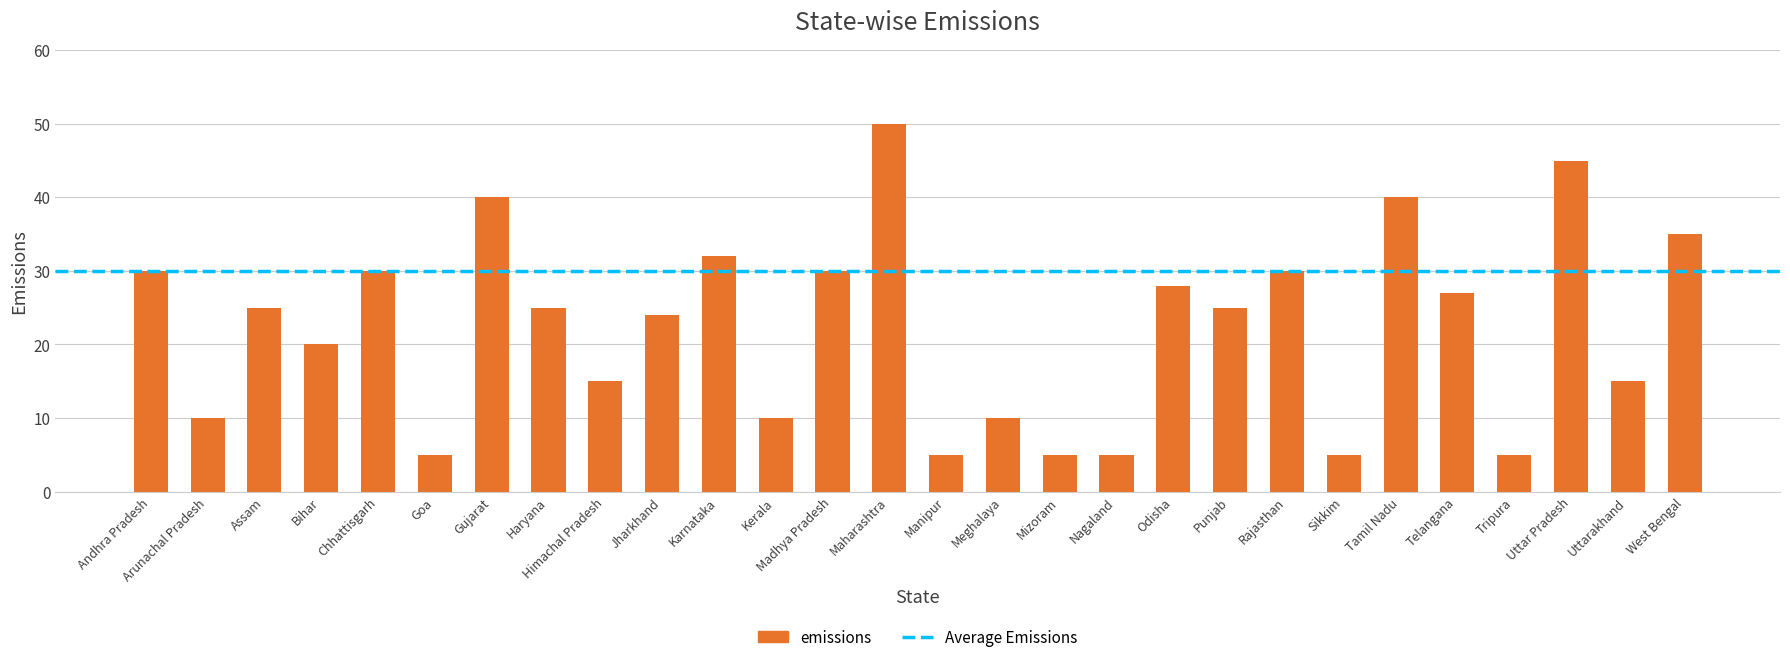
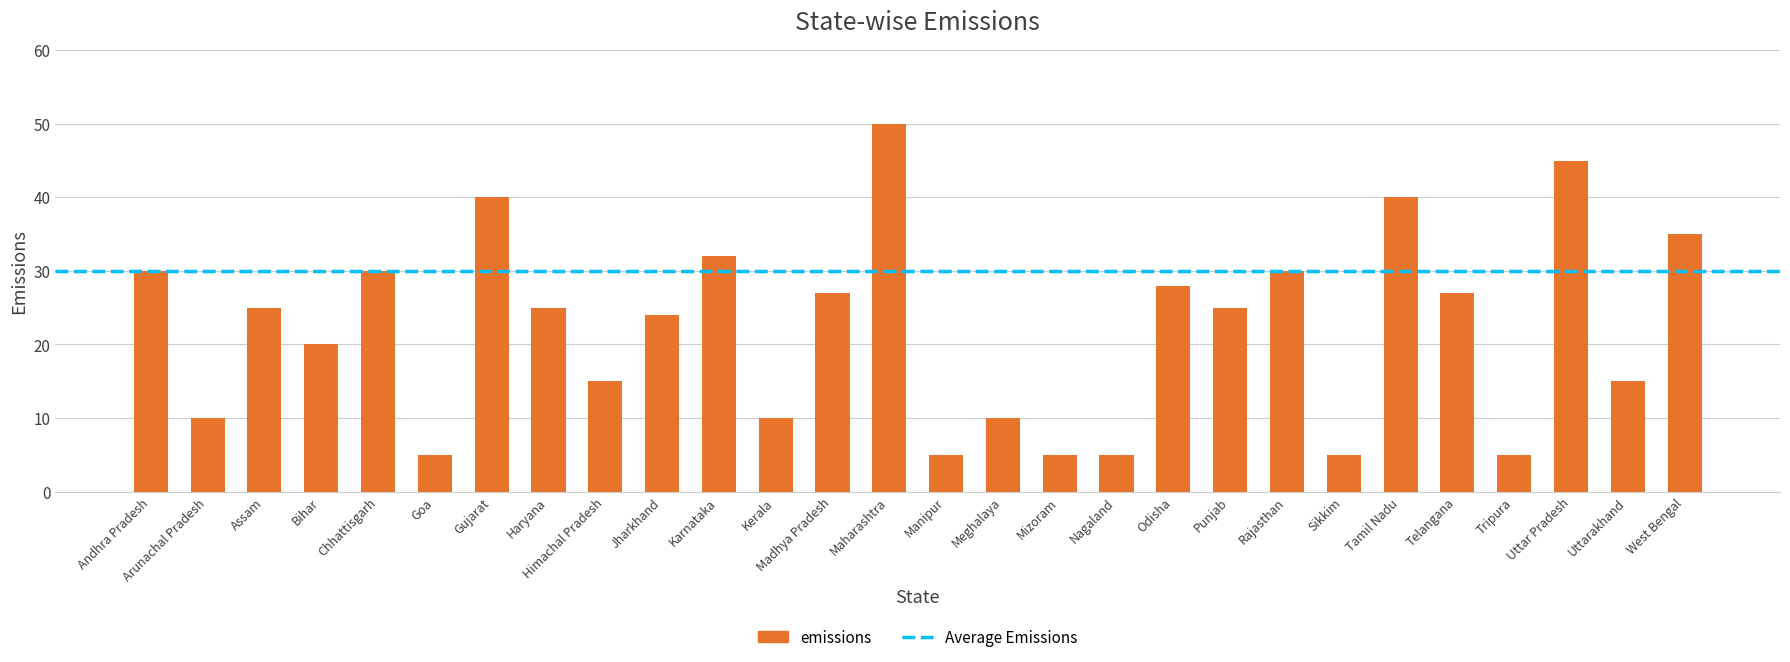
  {
    "Andhra Pradesh": 30,
    "Arunachal Pradesh": 10,
    "Assam": 25,
    "Bihar": 20,
    "Chhattisgarh": 30,
    "Goa": 5,
    "Gujarat": 40,
    "Haryana": 25,
    "Himachal Pradesh": 15,
    "Jharkhand": 24,
    "Karnataka": 32,
    "Kerala": 10,
-   "Madhya Pradesh": 30,
+   "Madhya Pradesh": 27,
    "Maharashtra": 50,
    "Manipur": 5,
    "Meghalaya": 10,
    "Mizoram": 5,
    "Nagaland": 5,
    "Odisha": 28,
    "Punjab": 25,
    "Rajasthan": 30,
    "Sikkim": 5,
    "Tamil Nadu": 40,
    "Telangana": 27,
    "Tripura": 5,
    "Uttar Pradesh": 45,
    "Uttarakhand": 15,
    "West Bengal": 35
  }
